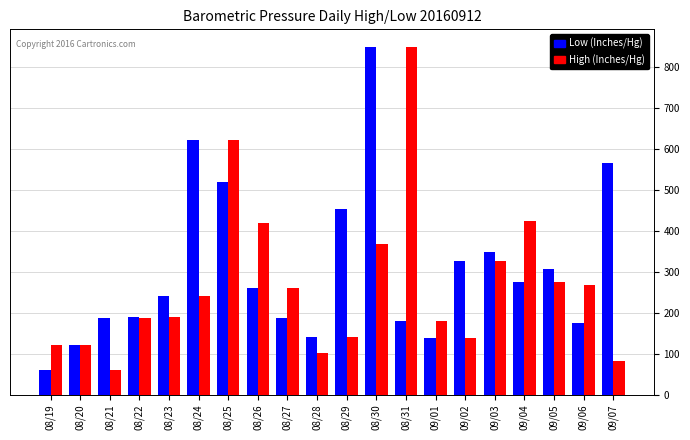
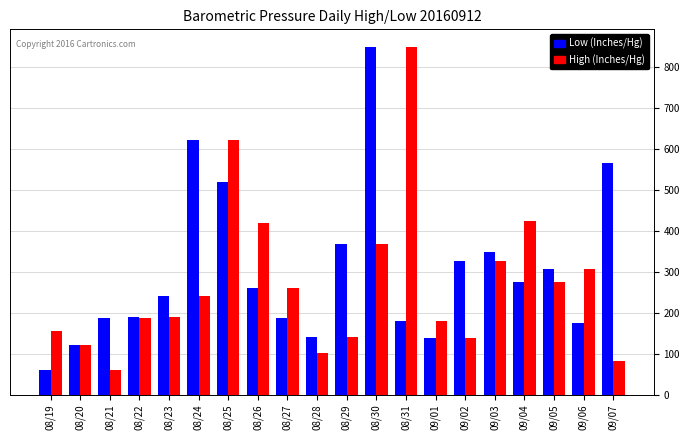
  {
    "Low (Inches/Hg)": {
      "08/19": 60,
      "08/20": 120,
      "08/21": 190,
      "08/22": 190,
      "08/23": 240,
      "08/24": 620,
      "08/25": 520,
      "08/26": 260,
      "08/27": 190,
      "08/28": 140,
-     "08/29": 450,
+     "08/29": 370,
      "08/30": 850,
      "08/31": 180,
      "09/01": 140,
      "09/02": 330,
      "09/03": 350,
      "09/04": 270,
      "09/05": 310,
      "09/06": 170,
      "09/07": 570
    },
    "High (Inches/Hg)": {
-     "08/19": 120,
+     "08/19": 150,
      "08/20": 120,
      "08/21": 60,
      "08/22": 190,
      "08/23": 190,
      "08/24": 240,
      "08/25": 620,
      "08/26": 420,
      "08/27": 260,
      "08/28": 100,
      "08/29": 140,
      "08/30": 370,
      "08/31": 850,
      "09/01": 180,
      "09/02": 140,
      "09/03": 330,
      "09/04": 420,
      "09/05": 270,
-     "09/06": 270,
+     "09/06": 310,
      "09/07": 80
    }
  }
